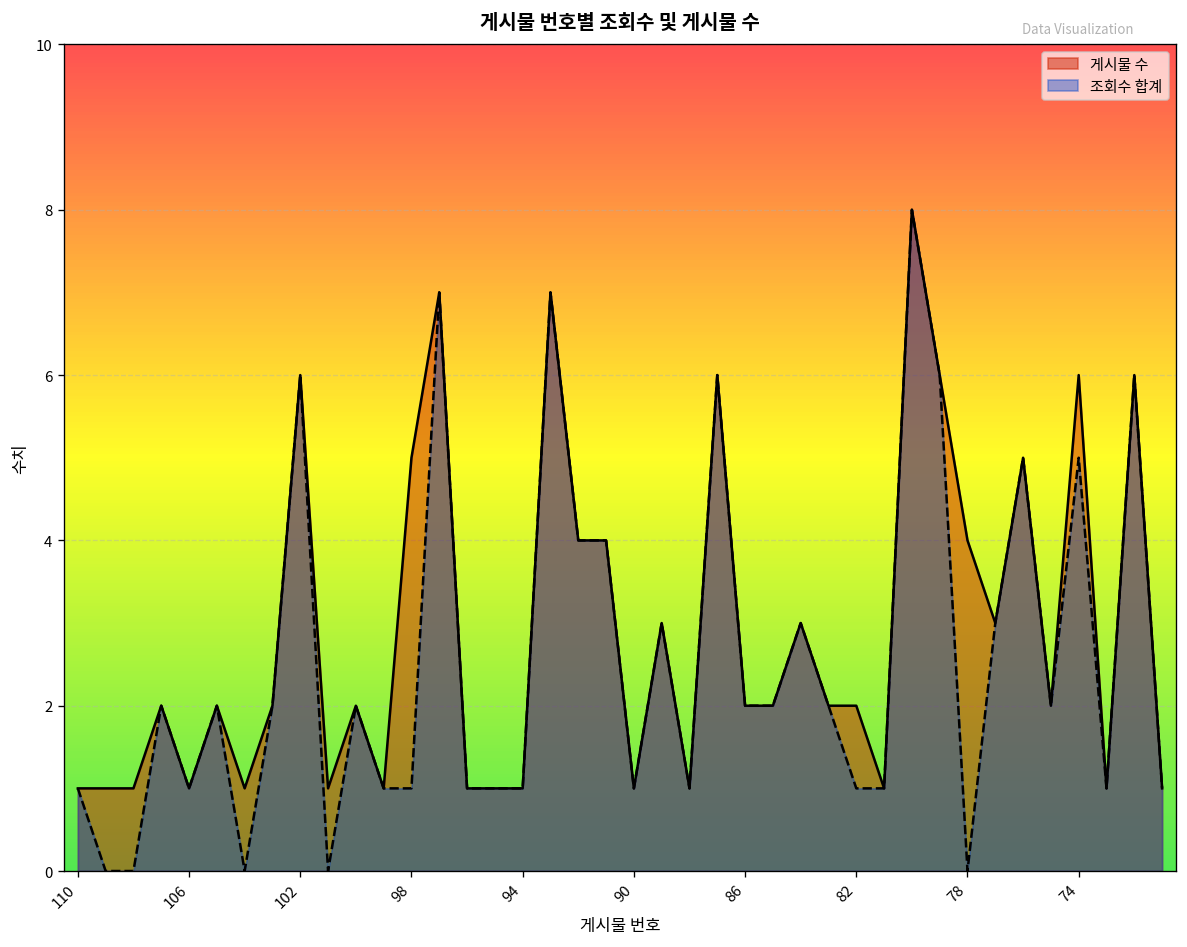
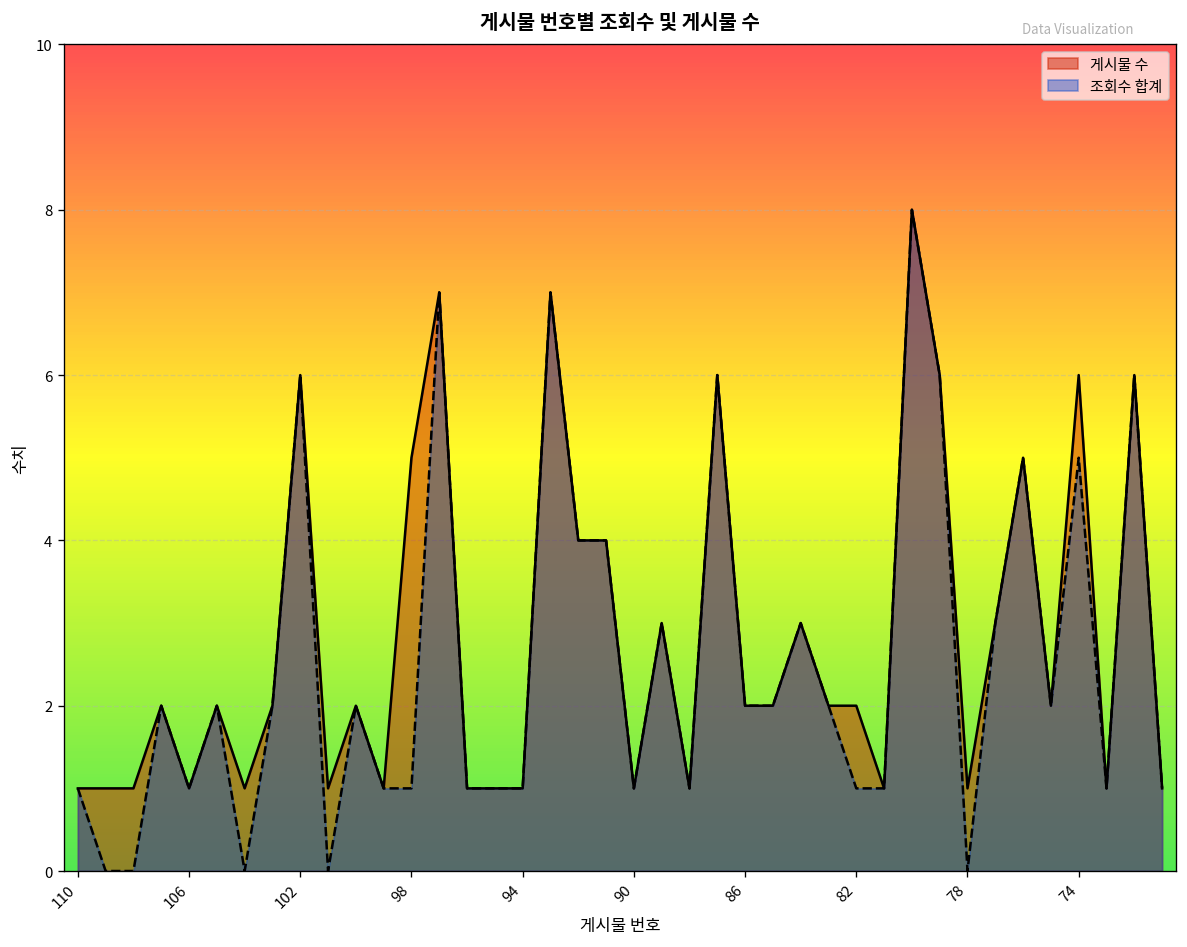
  {
    "게시물 수": {
      "98": 5,
      "82": 2,
-     "78": 4,
+     "78": 1,
      "74": 6
    },
    "조회수 합계": {
      "98": 1,
      "82": 1,
      "78": 0,
      "74": 5
    }
  }
